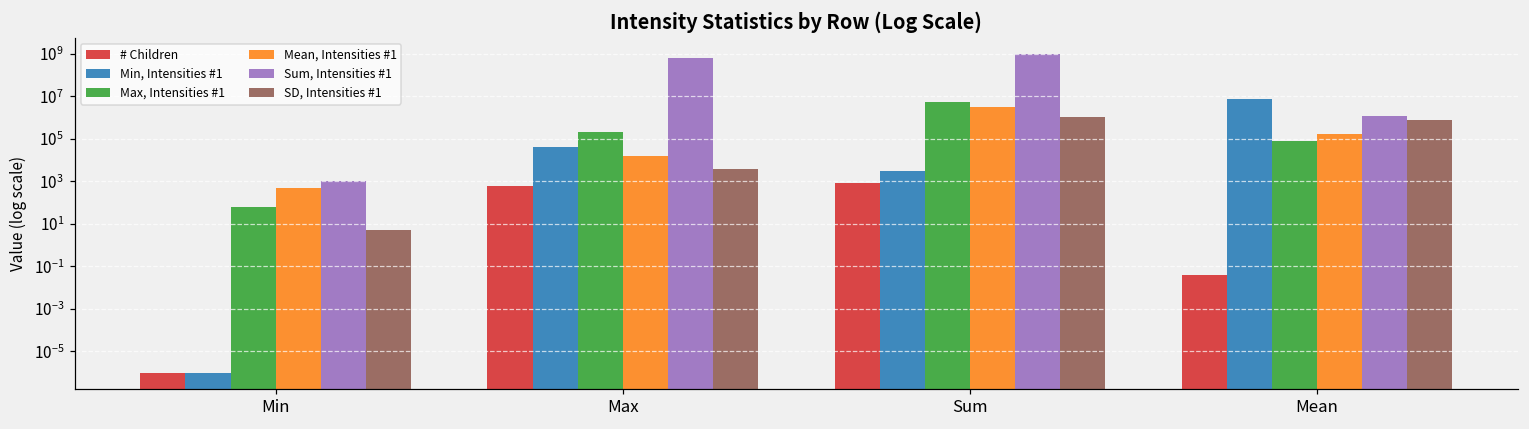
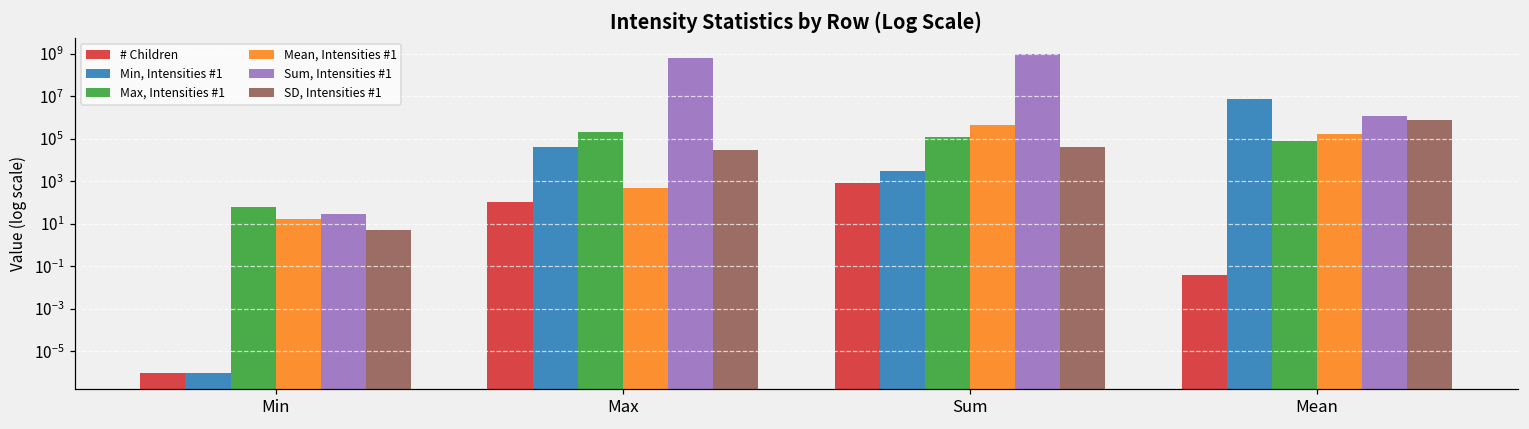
  {
    "# Children": {
      "Min": 0.000001,
-     "Max": 600,
+     "Max": 100,
      "Sum": 800,
      "Mean": 0.04
    },
    "Min, Intensities #1": {
      "Min": 0.000001,
      "Max": 40000,
      "Sum": 3000,
      "Mean": 7000000
    },
    "Max, Intensities #1": {
      "Min": 60,
      "Max": 200000,
-     "Sum": 5000000,
+     "Sum": 100000,
      "Mean": 80000
    },
    "Mean, Intensities #1": {
-     "Min": 500,
-     "Max": 20000,
-     "Sum": 3000000,
+     "Min": 20,
+     "Max": 500,
+     "Sum": 500000,
      "Mean": 200000
    },
    "Sum, Intensities #1": {
-     "Min": 1000,
+     "Min": 30,
      "Max": 700000000,
      "Sum": 1000000000,
      "Mean": 1000000
    },
    "SD, Intensities #1": {
      "Min": 5,
-     "Max": 4000,
-     "Sum": 1000000,
+     "Max": 30000,
+     "Sum": 40000,
      "Mean": 800000
    }
  }
